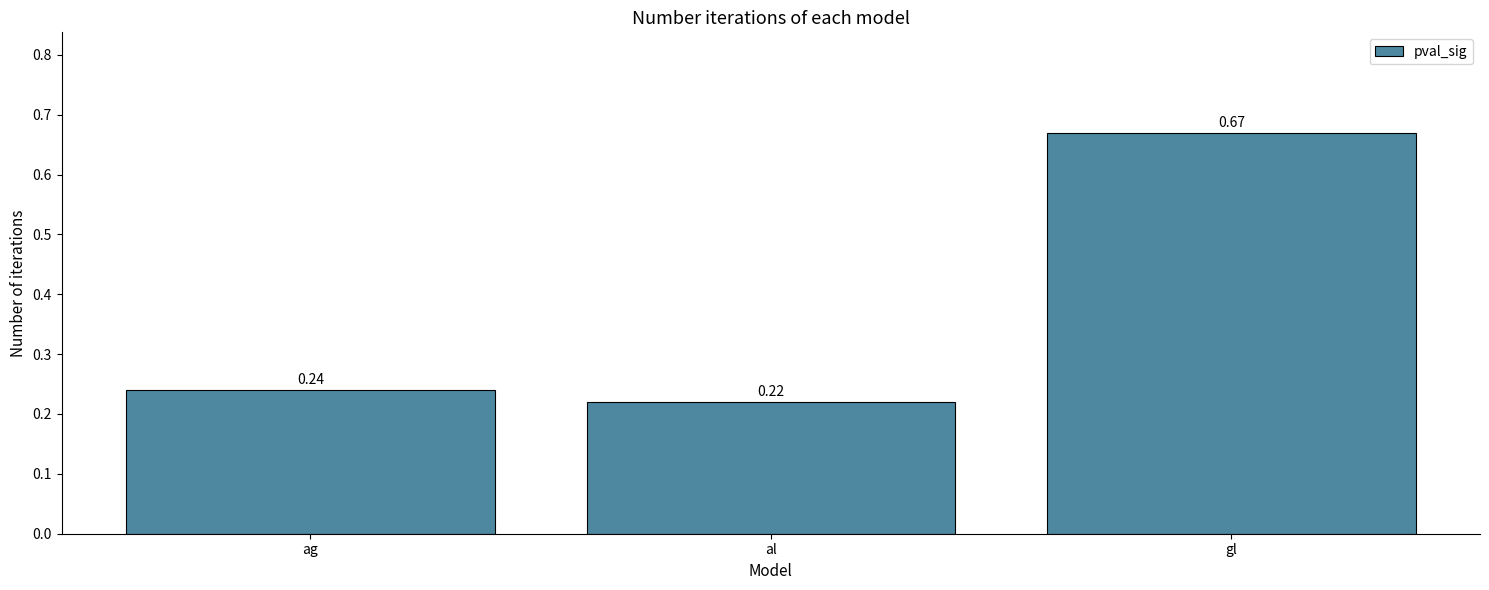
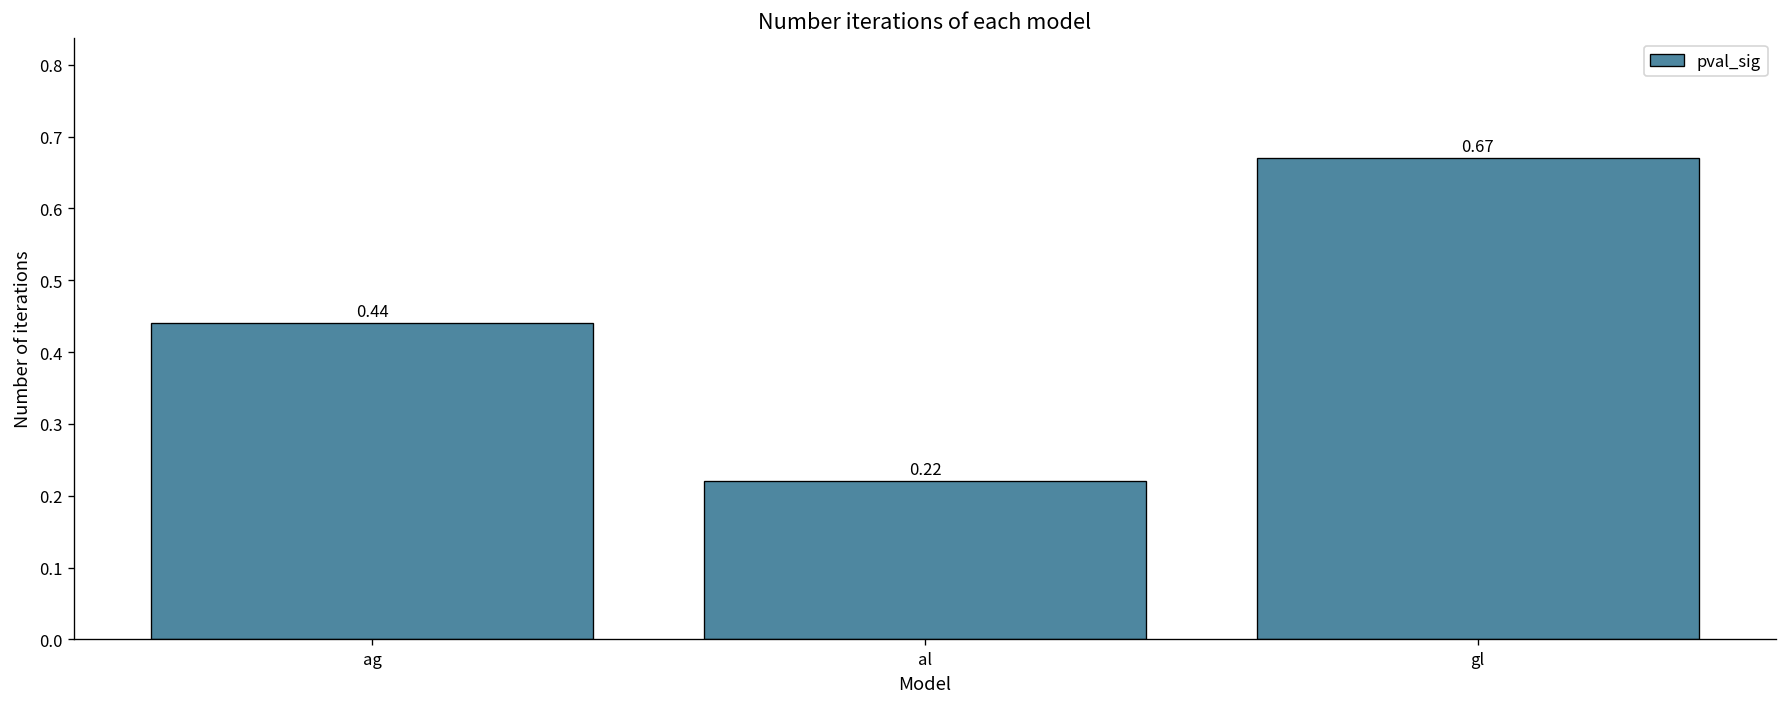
  {
-   "ag": 0.24,
+   "ag": 0.44,
    "al": 0.22,
    "gl": 0.67
  }
